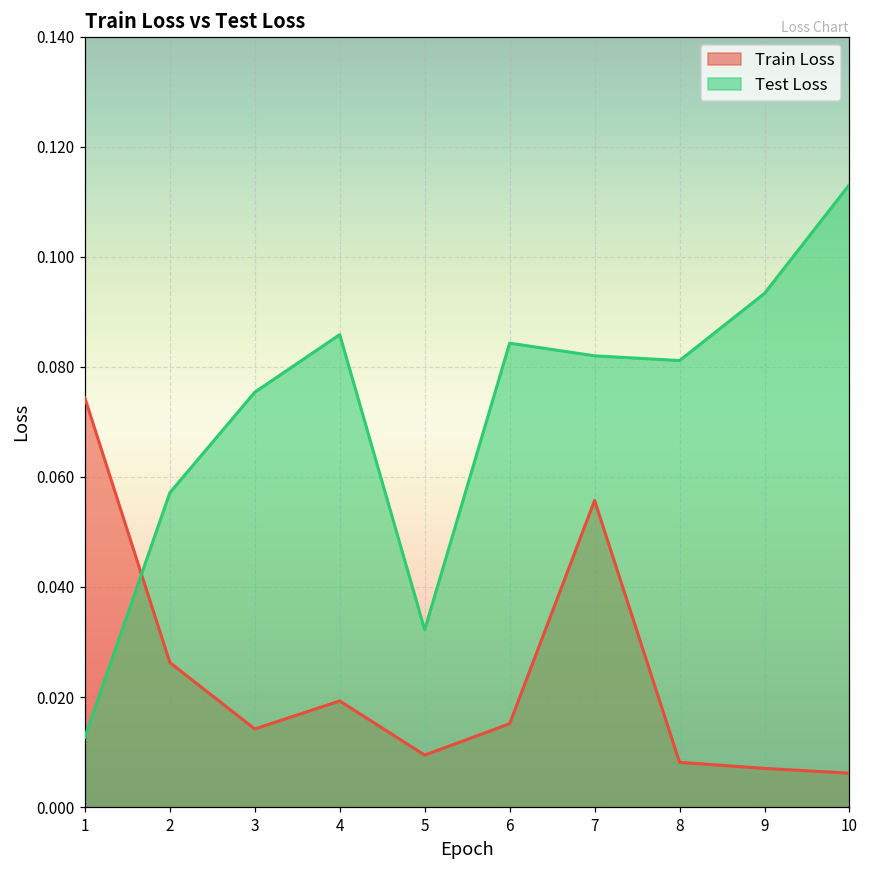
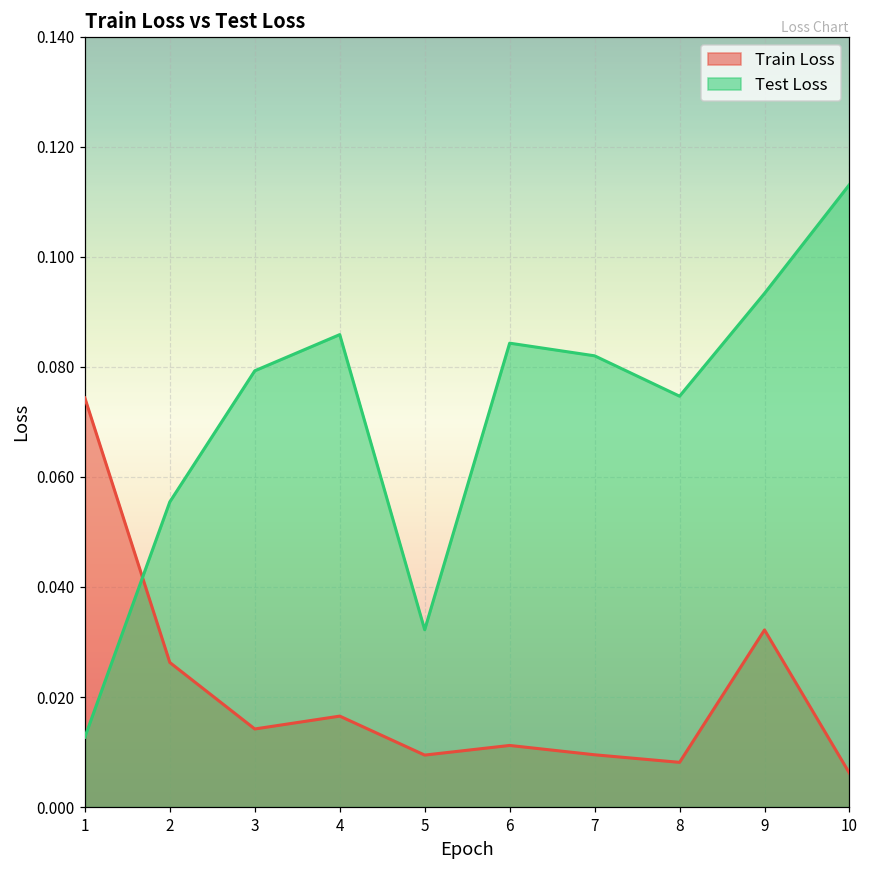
  {
    "Train Loss": {
      "1": 0.074,
      "2": 0.026,
      "3": 0.014,
-     "4": 0.019,
+     "4": 0.017,
      "5": 0.009,
-     "6": 0.015,
-     "7": 0.056,
+     "6": 0.011,
+     "7": 0.010,
      "8": 0.008,
-     "9": 0.007,
+     "9": 0.032,
      "10": 0.006
    },
    "Test Loss": {
      "1": 0.013,
-     "2": 0.057,
-     "3": 0.075,
+     "2": 0.055,
+     "3": 0.079,
      "4": 0.086,
      "5": 0.032,
      "6": 0.084,
      "7": 0.082,
-     "8": 0.081,
+     "8": 0.075,
      "9": 0.093,
      "10": 0.113
    }
  }
